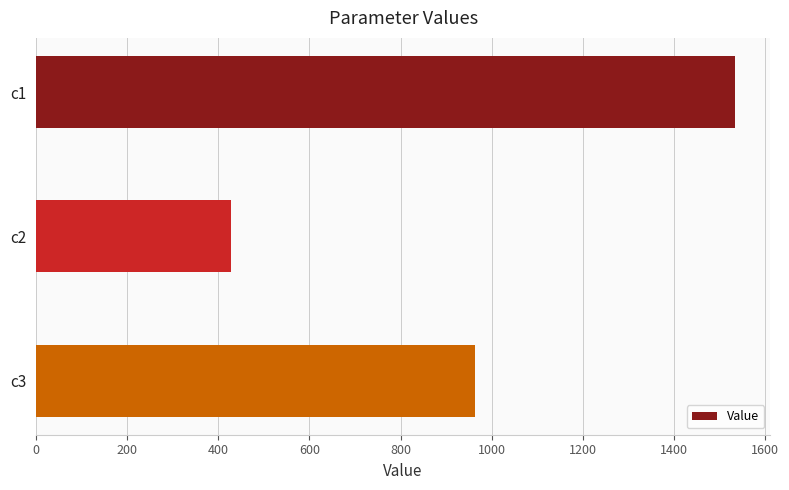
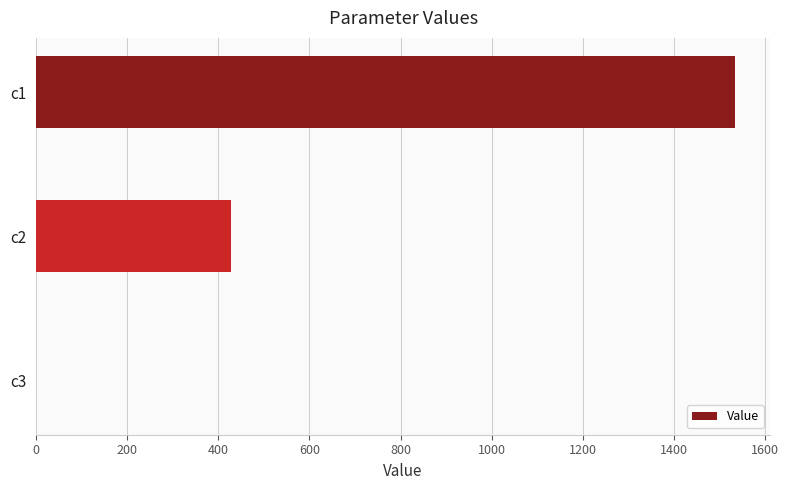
  {
    "c1": 1530,
    "c2": 430,
-   "c3": 960
+   "c3": 0
  }
